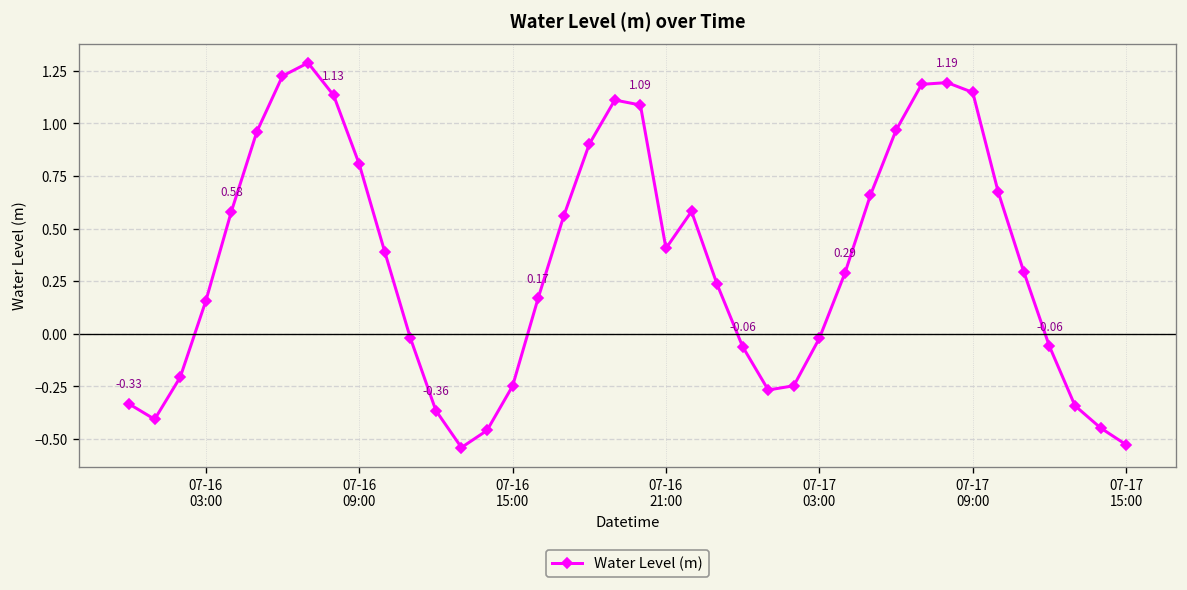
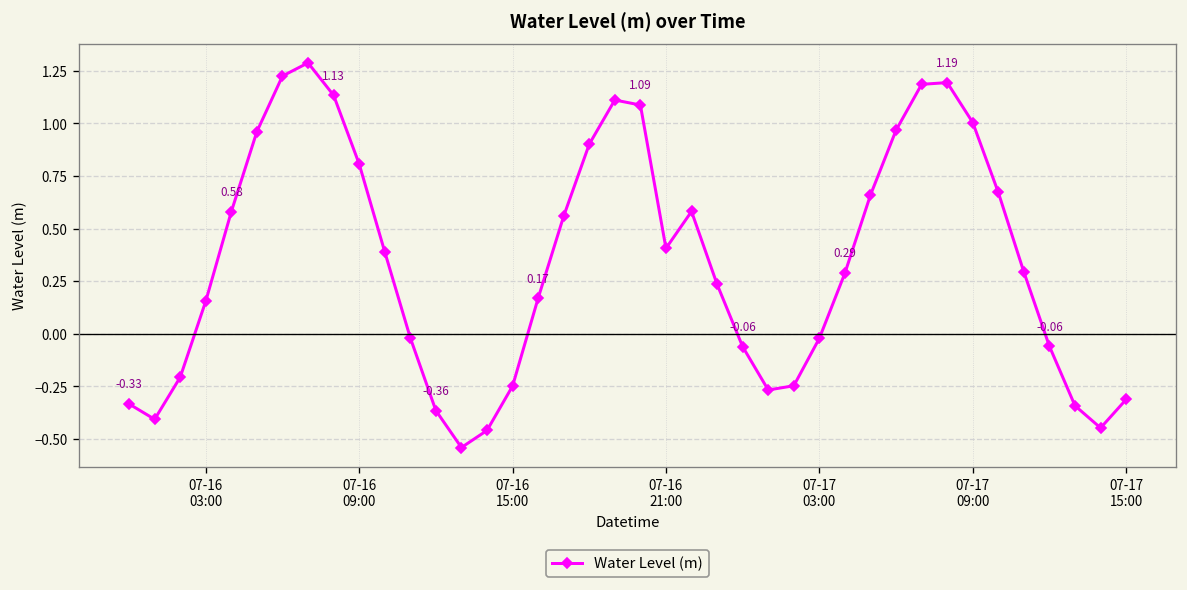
  {
    "07-16 03:00": 0.16,
    "07-16 09:00": 0.81,
    "07-16 15:00": -0.25,
    "07-16 21:00": 0.41,
    "07-17 03:00": -0.02,
-   "07-17 09:00": 1.15,
-   "07-17 15:00": -0.53
+   "07-17 09:00": 1.00,
+   "07-17 15:00": -0.31
  }
